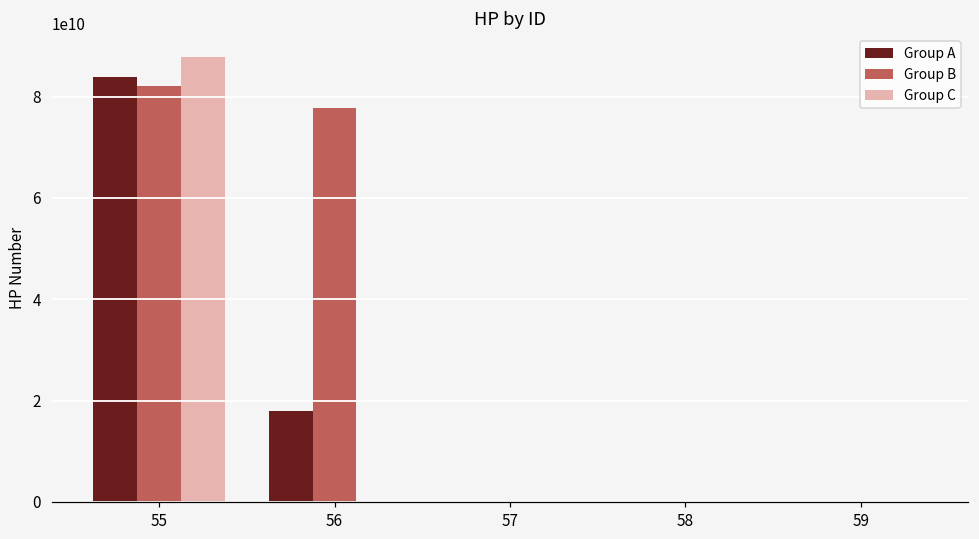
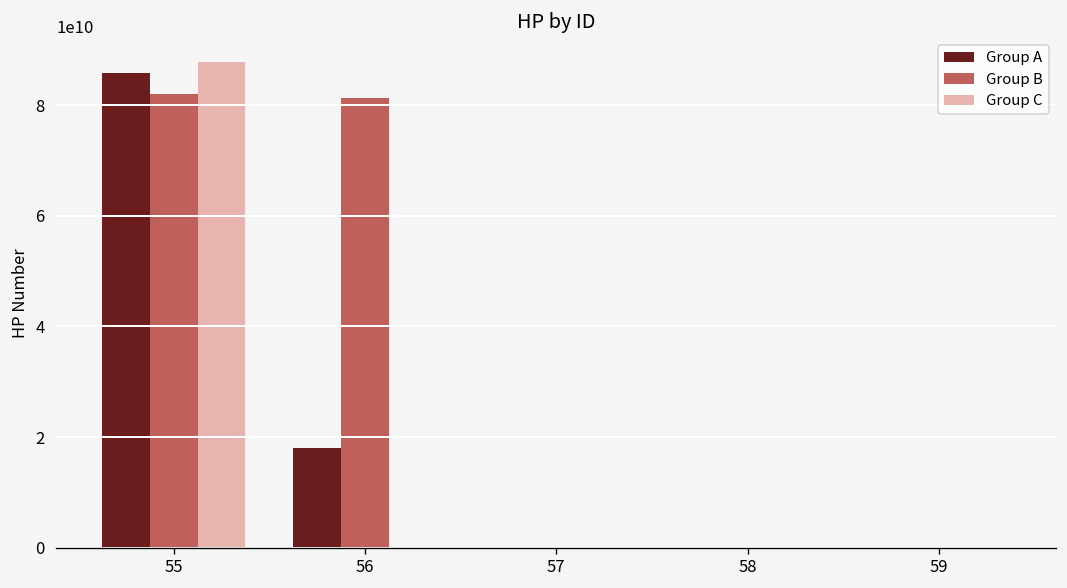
  {
    "Group A": {
-     "55": 84000000000,
+     "55": 86000000000,
      "56": 18000000000,
      "57": 0,
      "58": 0,
      "59": 0
    },
    "Group B": {
      "55": 82000000000,
-     "56": 78000000000,
+     "56": 81000000000,
      "57": 0,
      "58": 0,
      "59": 0
    },
    "Group C": {
      "55": 88000000000,
      "56": 0,
      "57": 0,
      "58": 0,
      "59": 0
    }
  }
